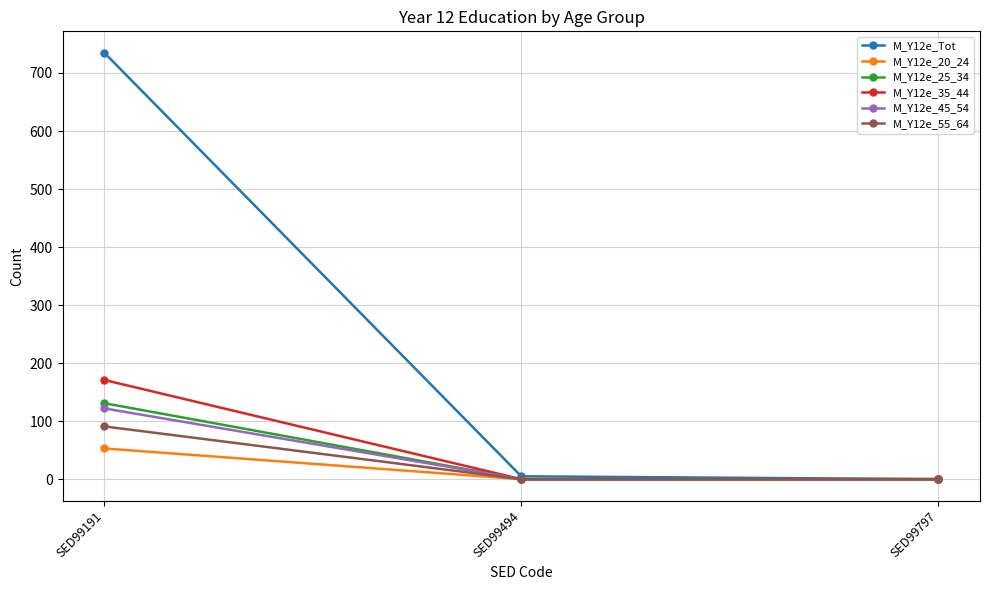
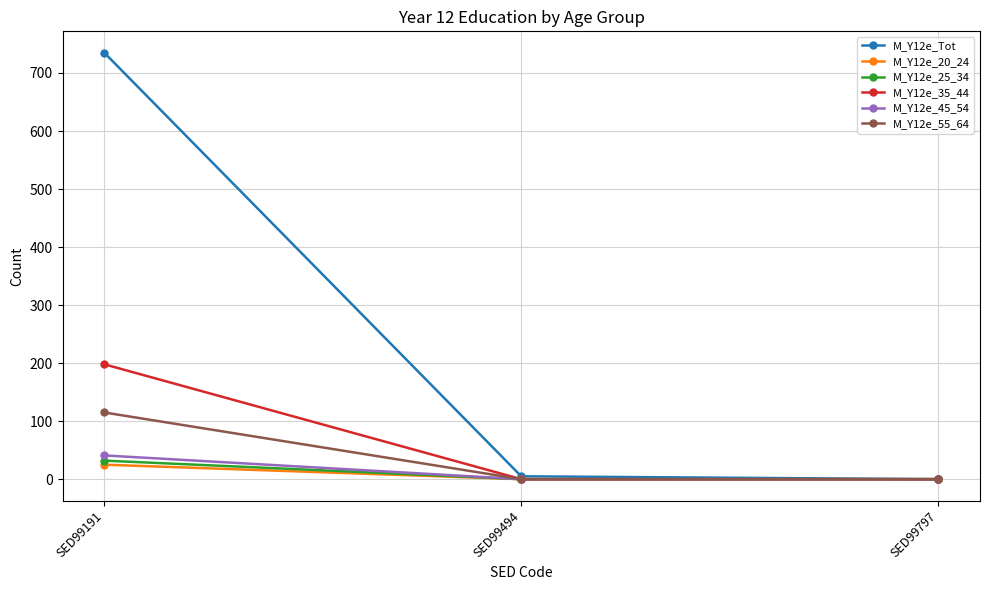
  {
    "M_Y12e_Tot": {
      "SED99191": 740,
      "SED99494": 10
    },
    "M_Y12e_20_24": {
-     "SED99191": 50
+     "SED99191": 30
    },
    "M_Y12e_25_34": {
-     "SED99191": 130
+     "SED99191": 30
    },
    "M_Y12e_35_44": {
-     "SED99191": 170
+     "SED99191": 200
    },
    "M_Y12e_45_54": {
-     "SED99191": 120
+     "SED99191": 40
    },
    "M_Y12e_55_64": {
-     "SED99191": 90
+     "SED99191": 120
    }
  }
